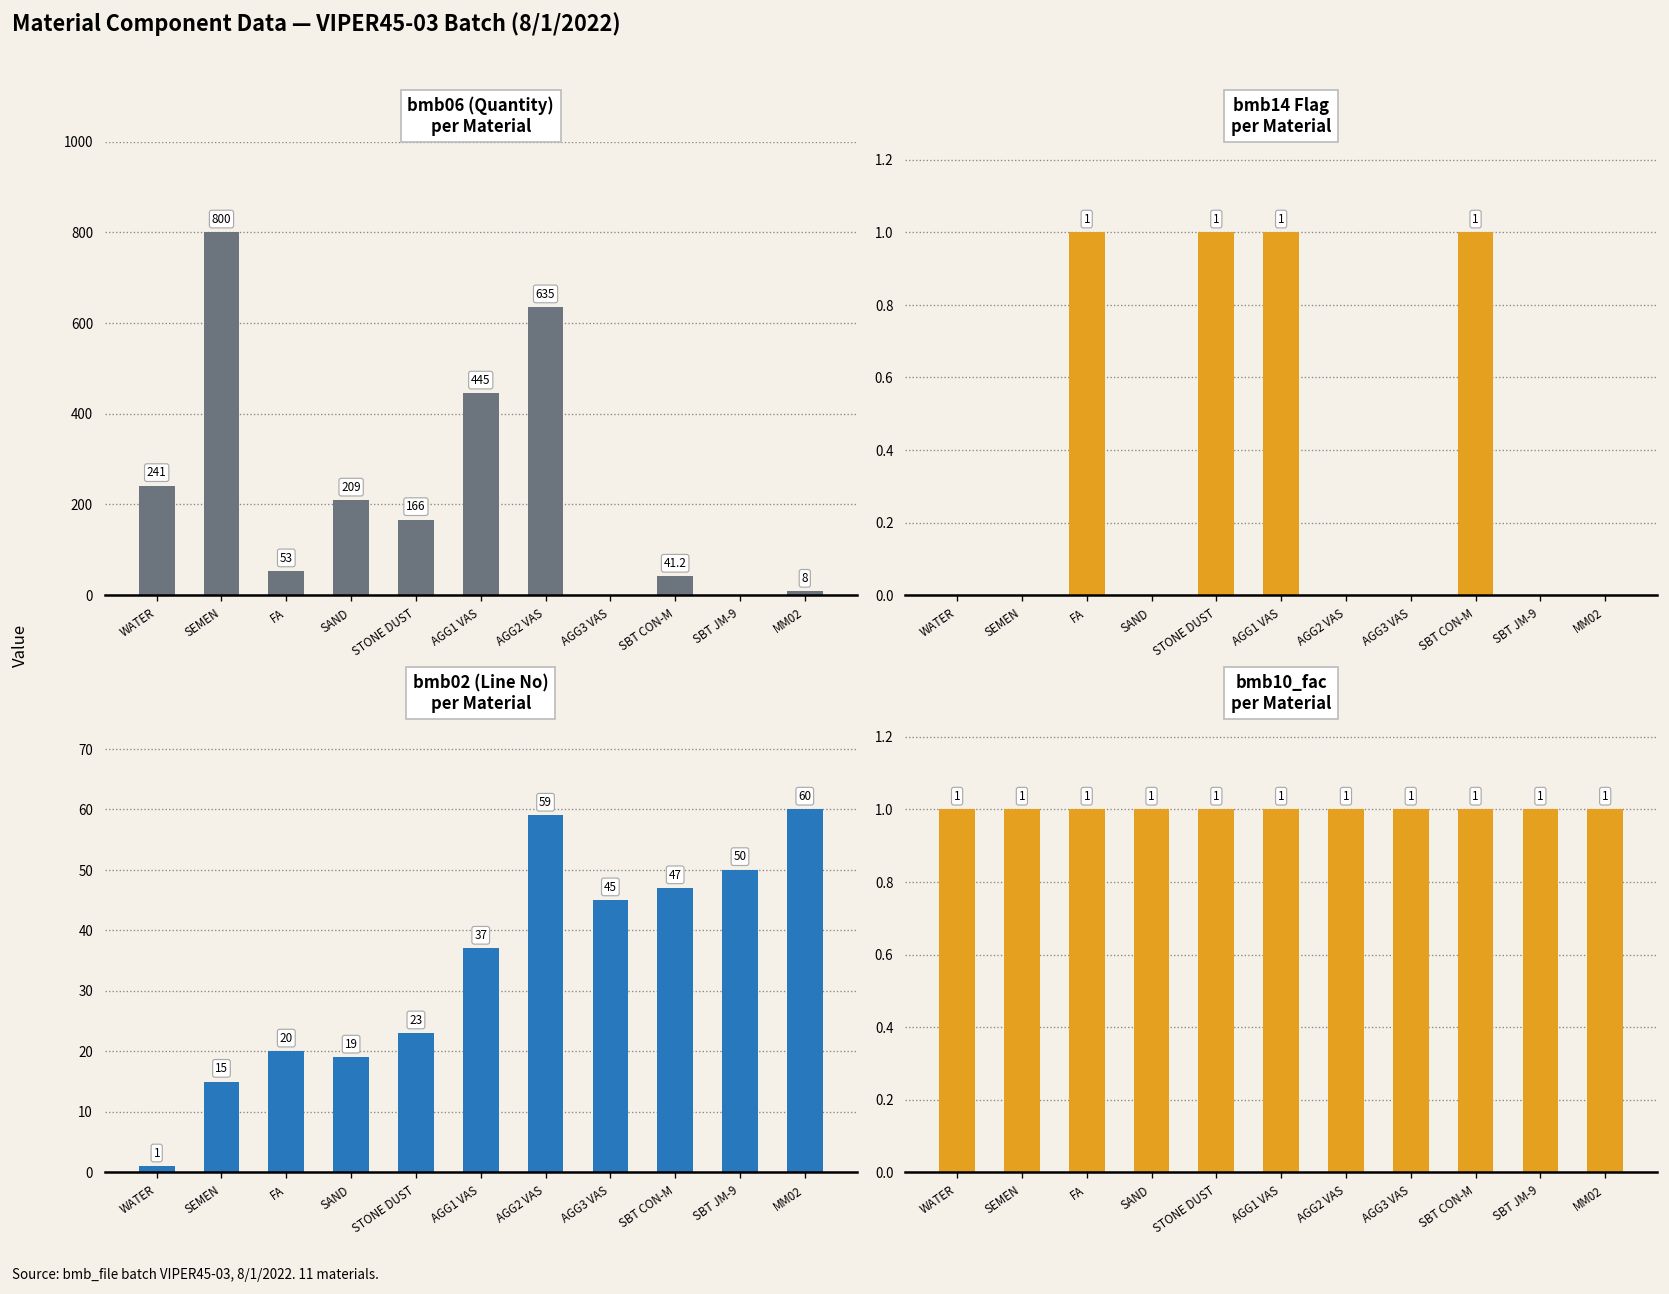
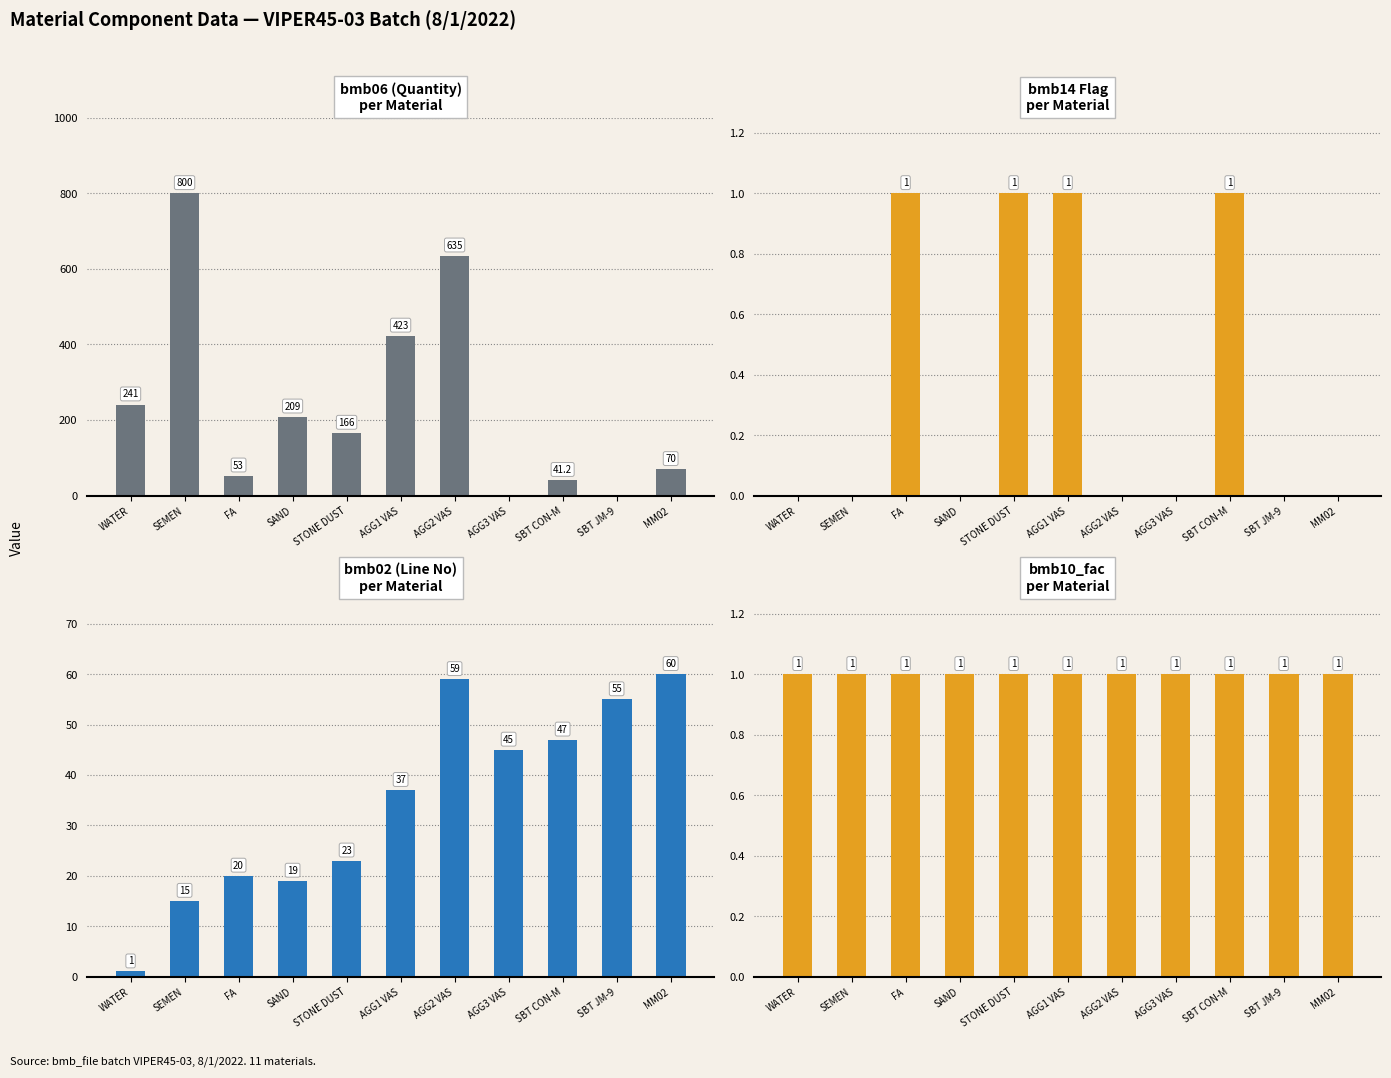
  {
    "bmb06 (Quantity) per Material": {
-     "AGG1 VAS": 445,
-     "MM02": 8
+     "AGG1 VAS": 423,
+     "MM02": 70
    },
    "bmb14 Flag per Material": {
      "WATER": 0.00,
      "SEMEN": 0.00,
      "SAND": 0.00,
      "AGG2 VAS": 0.00,
      "AGG3 VAS": 0.00,
      "SBT JM-9": 0.00,
      "MM02": 0.00
    },
    "bmb02 (Line No) per Material": {
-     "SBT JM-9": 50
+     "SBT JM-9": 55
    }
  }
